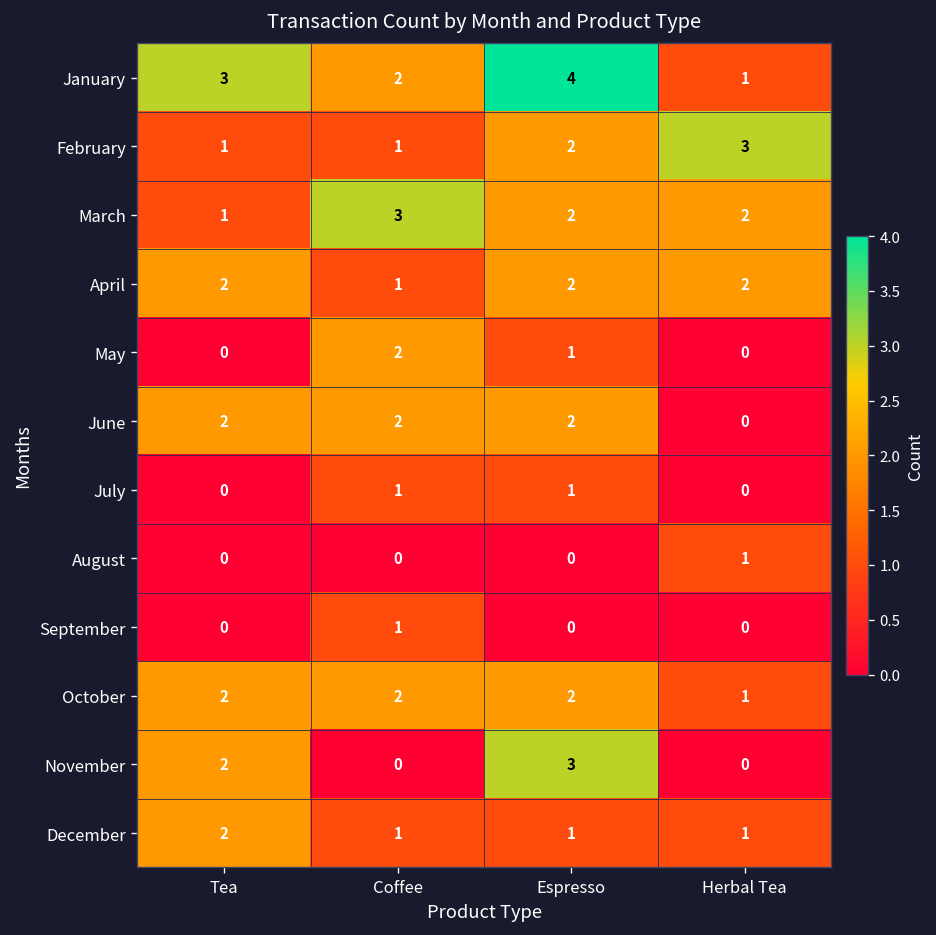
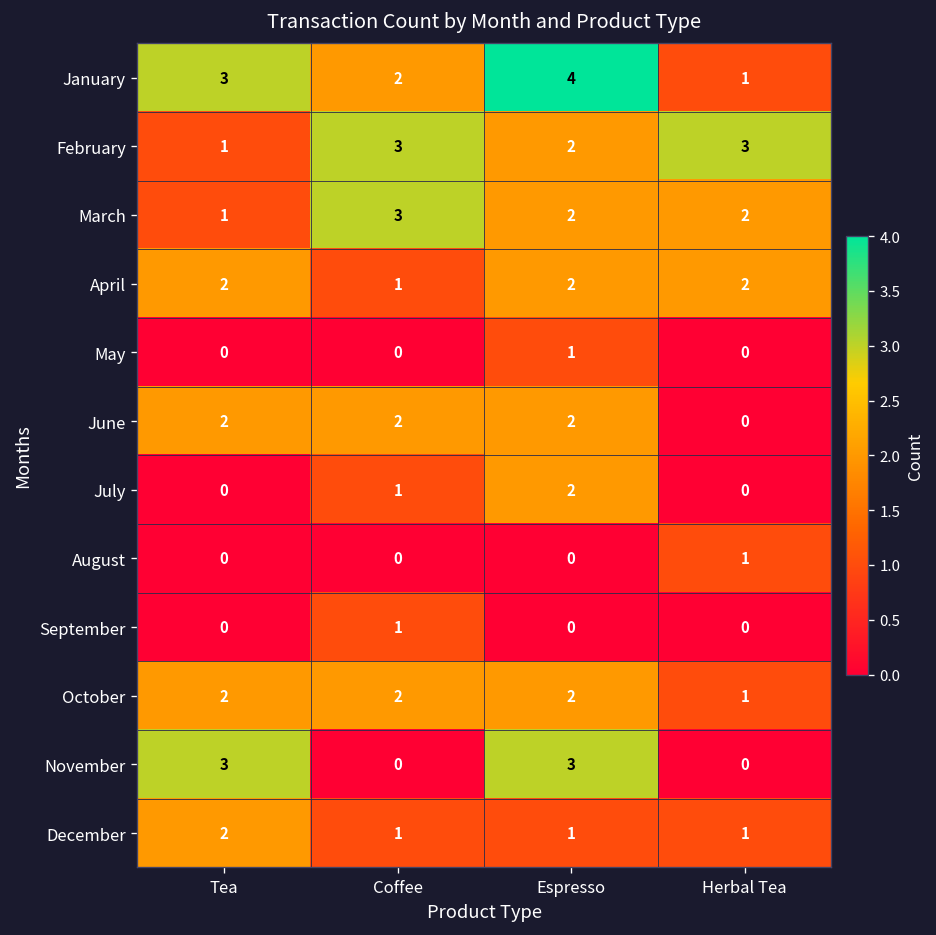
  {
    "January": {
      "Tea": 3,
      "Coffee": 2,
      "Espresso": 4,
      "Herbal Tea": 1
    },
    "February": {
      "Tea": 1,
-     "Coffee": 1,
+     "Coffee": 3,
      "Espresso": 2,
      "Herbal Tea": 3
    },
    "March": {
      "Tea": 1,
      "Coffee": 3,
      "Espresso": 2,
      "Herbal Tea": 2
    },
    "April": {
      "Tea": 2,
      "Coffee": 1,
      "Espresso": 2,
      "Herbal Tea": 2
    },
    "May": {
      "Tea": 0,
-     "Coffee": 2,
+     "Coffee": 0,
      "Espresso": 1,
      "Herbal Tea": 0
    },
    "June": {
      "Tea": 2,
      "Coffee": 2,
      "Espresso": 2,
      "Herbal Tea": 0
    },
    "July": {
      "Tea": 0,
      "Coffee": 1,
-     "Espresso": 1,
+     "Espresso": 2,
      "Herbal Tea": 0
    },
    "August": {
      "Tea": 0,
      "Coffee": 0,
      "Espresso": 0,
      "Herbal Tea": 1
    },
    "September": {
      "Tea": 0,
      "Coffee": 1,
      "Espresso": 0,
      "Herbal Tea": 0
    },
    "October": {
      "Tea": 2,
      "Coffee": 2,
      "Espresso": 2,
      "Herbal Tea": 1
    },
    "November": {
-     "Tea": 2,
+     "Tea": 3,
      "Coffee": 0,
      "Espresso": 3,
      "Herbal Tea": 0
    },
    "December": {
      "Tea": 2,
      "Coffee": 1,
      "Espresso": 1,
      "Herbal Tea": 1
    }
  }
